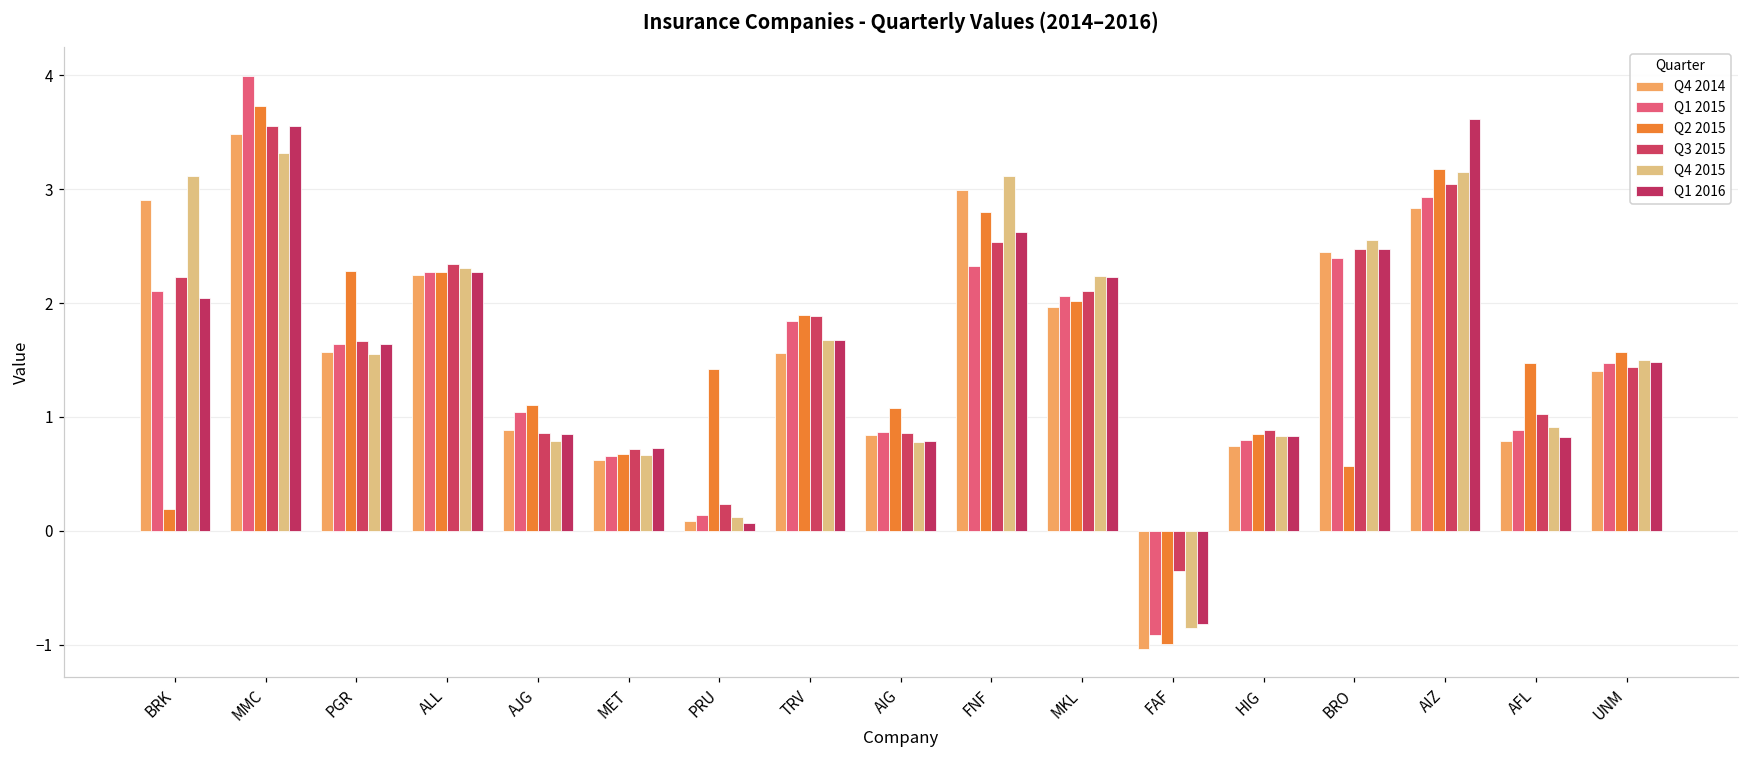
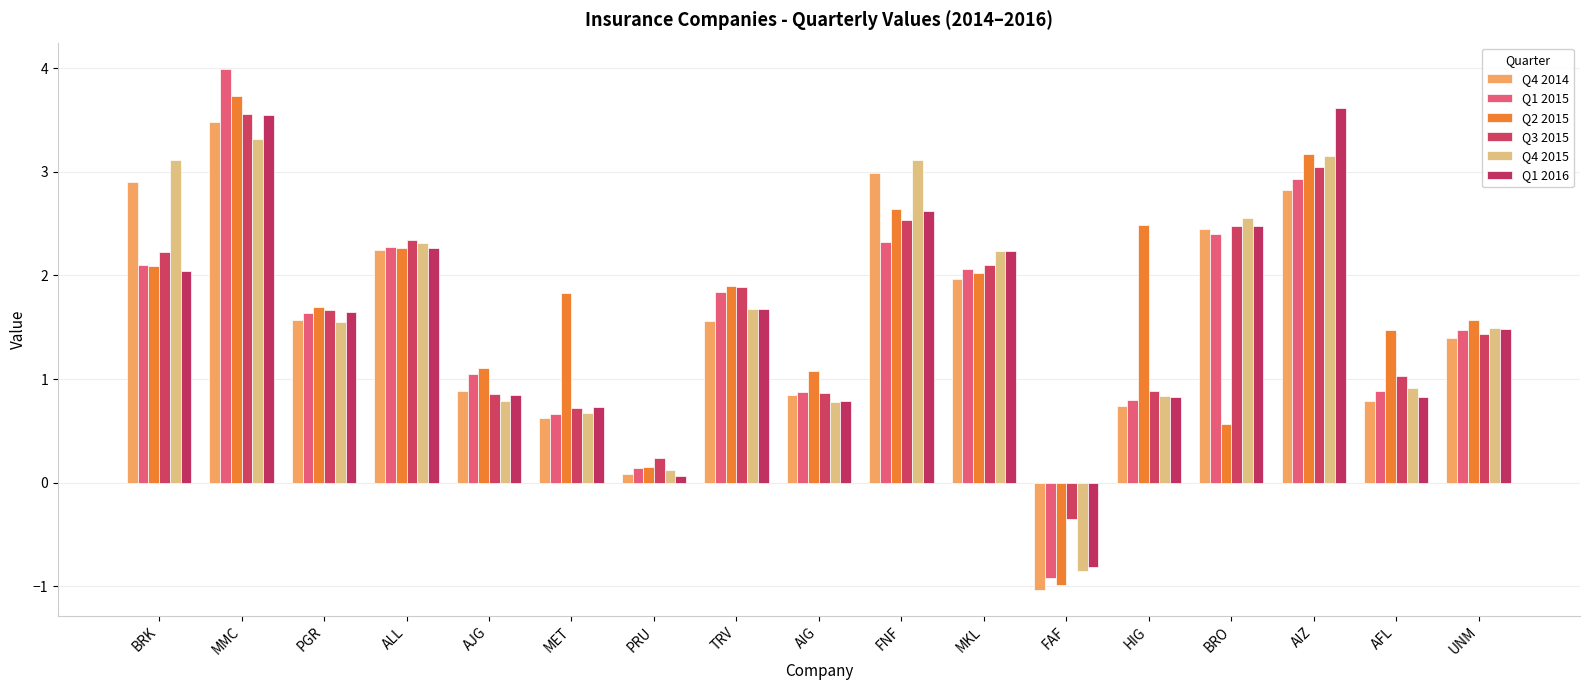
  {
    "Q2 2015": {
-     "BRK": 0.19,
+     "BRK": 2.09,
      "MMC": 3.73,
-     "PGR": 2.28,
+     "PGR": 1.69,
      "ALL": 2.27,
      "AJG": 1.11,
-     "MET": 0.68,
-     "PRU": 1.42,
+     "MET": 1.83,
+     "PRU": 0.15,
      "TRV": 1.90,
      "AIG": 1.08,
-     "FNF": 2.79,
+     "FNF": 2.65,
      "MKL": 2.02,
      "FAF": -0.99,
-     "HIG": 0.85,
+     "HIG": 2.49,
      "BRO": 0.57,
      "AIZ": 3.18,
      "AFL": 1.48,
      "UNM": 1.57
    }
  }
